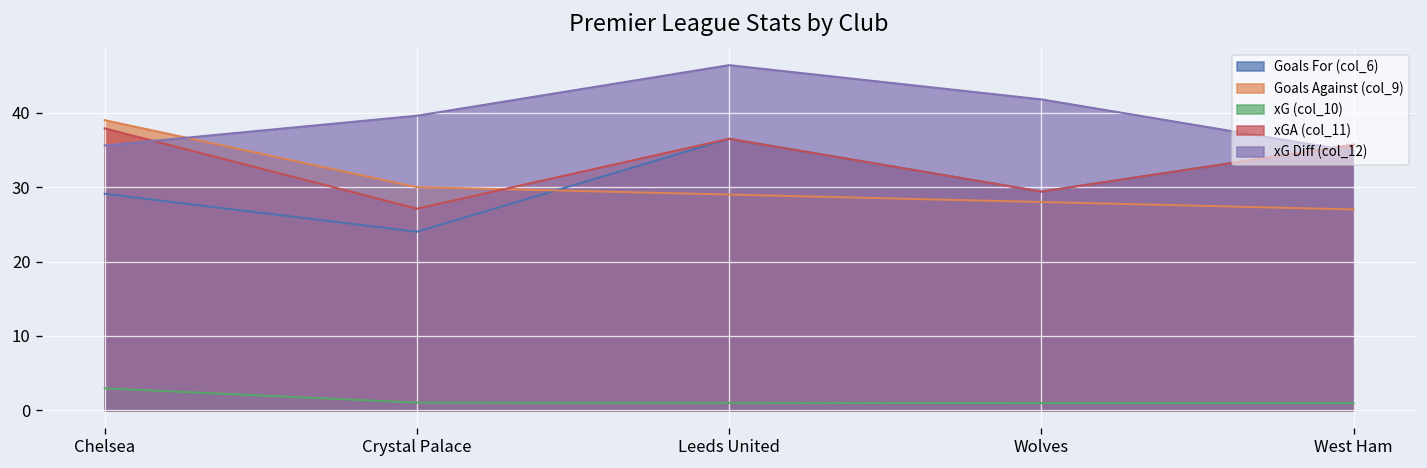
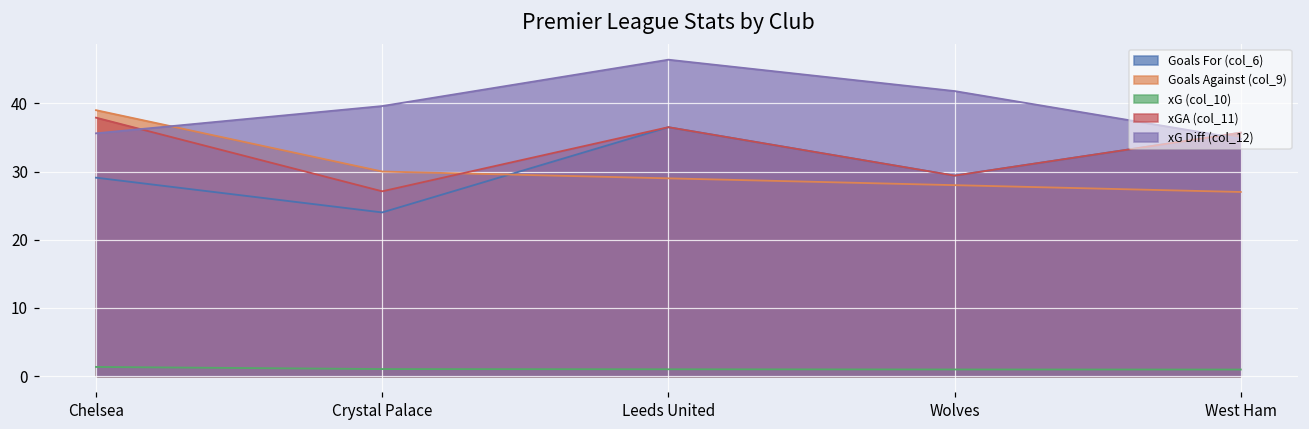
  {
    "xG (col_10)": {
-     "Chelsea": 3,
+     "Chelsea": 1,
      "Crystal Palace": 1,
      "Leeds United": 1,
      "Wolves": 1,
      "West Ham": 1
    }
  }
